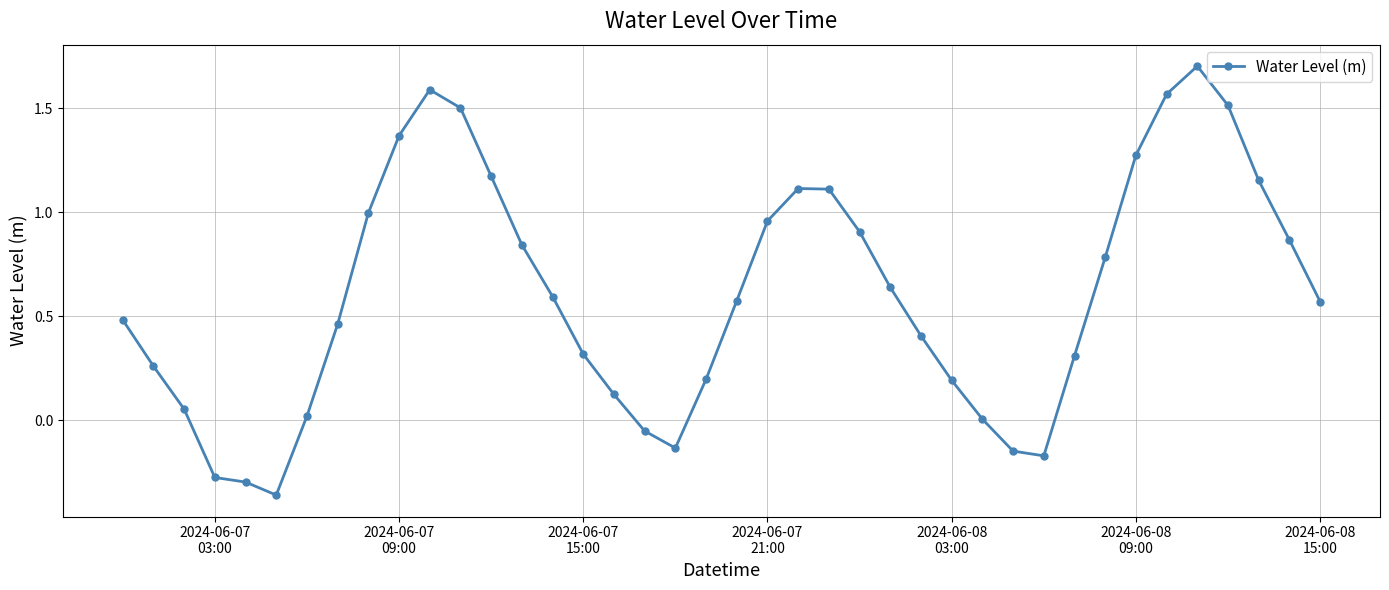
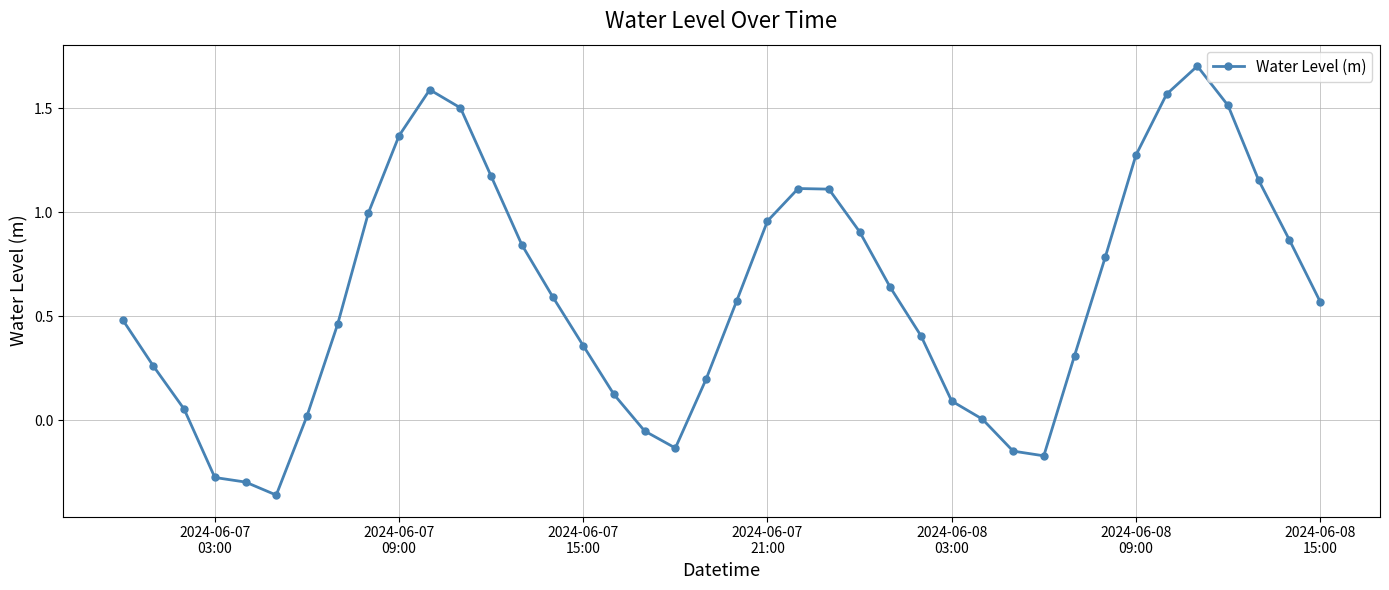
  {
    "2024-06-07 03:00": -0.28,
    "2024-06-07 09:00": 1.37,
-   "2024-06-07 15:00": 0.32,
+   "2024-06-07 15:00": 0.36,
    "2024-06-07 21:00": 0.96,
-   "2024-06-08 03:00": 0.19,
+   "2024-06-08 03:00": 0.09,
    "2024-06-08 09:00": 1.27,
    "2024-06-08 15:00": 0.57
  }
